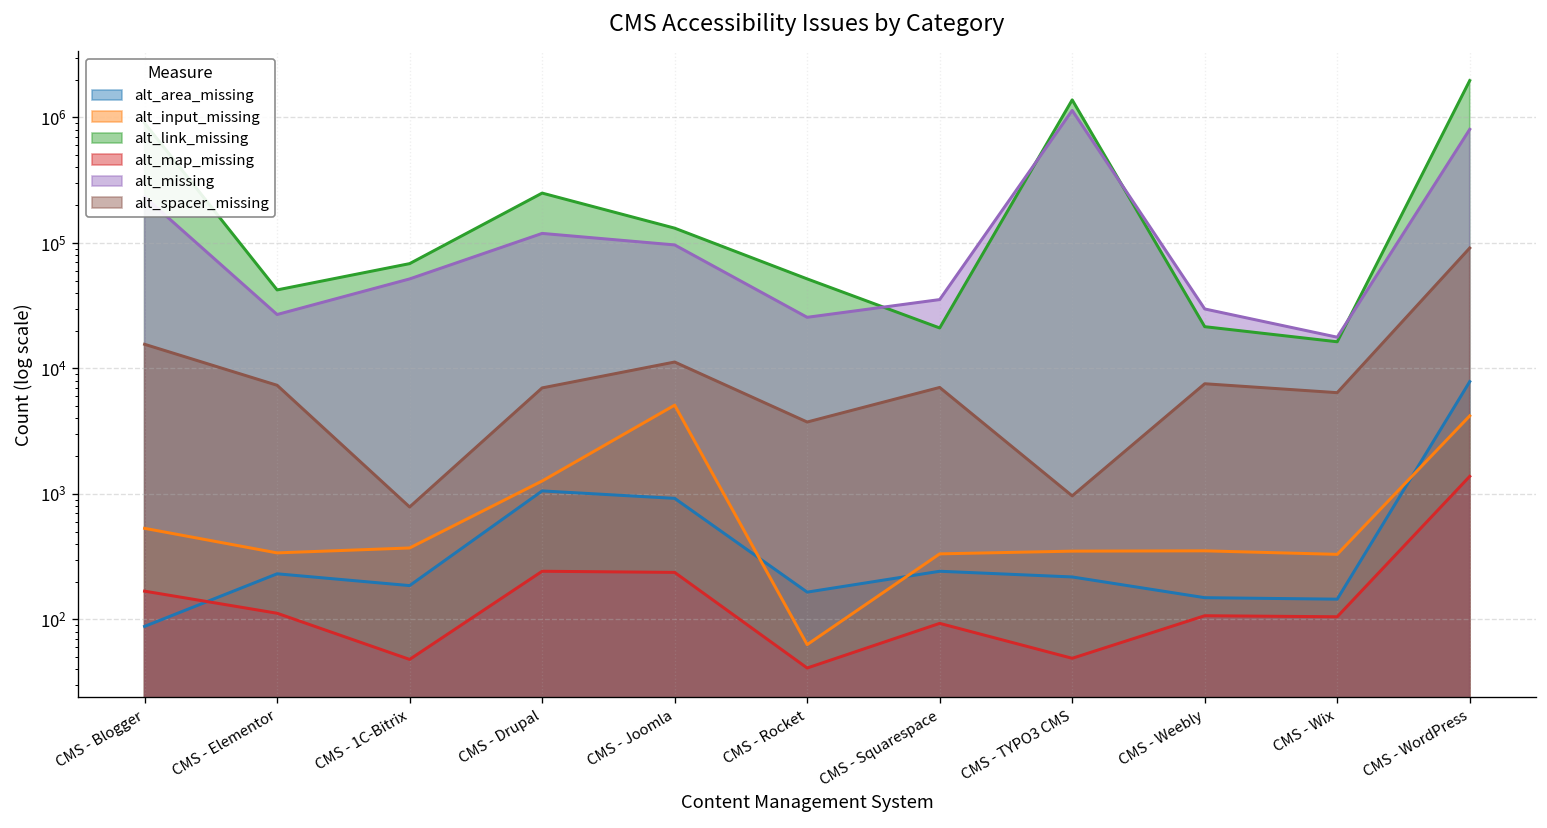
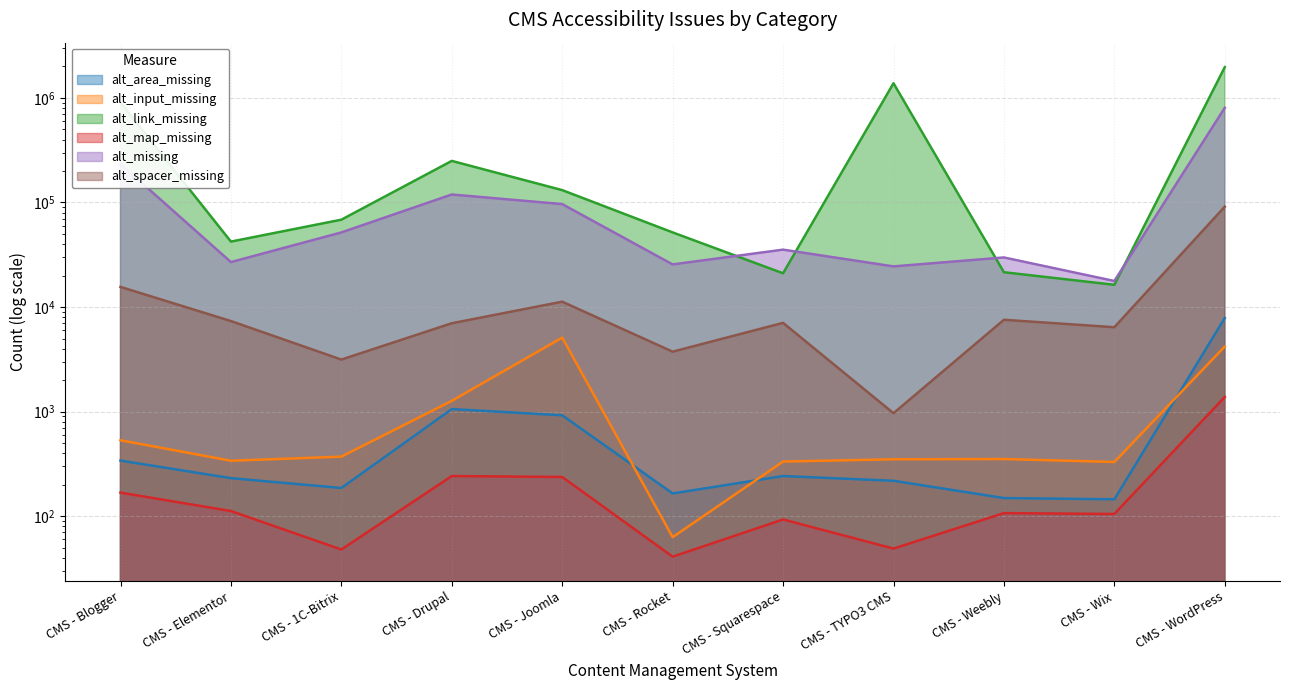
  {
    "alt_area_missing": {
-     "CMS - Blogger": 90,
+     "CMS - Blogger": 340,
      "CMS - Elementor": 230,
      "CMS - 1C-Bitrix": 190,
      "CMS - Drupal": 1100,
      "CMS - Joomla": 900,
      "CMS - Rocket": 170,
      "CMS - Squarespace": 240,
      "CMS - TYPO3 CMS": 220,
      "CMS - Weebly": 150,
      "CMS - Wix": 150,
      "CMS - WordPress": 8000
    },
    "alt_input_missing": {
      "CMS - Blogger": 500,
      "CMS - Elementor": 340,
      "CMS - 1C-Bitrix": 370,
      "CMS - Drupal": 1300,
      "CMS - Joomla": 5000,
      "CMS - Rocket": 60,
      "CMS - Squarespace": 330,
      "CMS - TYPO3 CMS": 350,
      "CMS - Weebly": 350,
      "CMS - Wix": 330,
      "CMS - WordPress": 4200
    },
    "alt_link_missing": {
      "CMS - Elementor": 42000,
      "CMS - 1C-Bitrix": 70000,
      "CMS - Drupal": 250000,
      "CMS - Joomla": 130000,
      "CMS - Rocket": 50000,
      "CMS - Squarespace": 21000,
      "CMS - TYPO3 CMS": 1400000,
      "CMS - Weebly": 22000,
      "CMS - Wix": 16000,
      "CMS - WordPress": 2000000
    },
    "alt_map_missing": {
      "CMS - Blogger": 170,
      "CMS - Elementor": 110,
      "CMS - 1C-Bitrix": 50,
      "CMS - Drupal": 240,
      "CMS - Joomla": 240,
      "CMS - Rocket": 41,
      "CMS - Squarespace": 90,
      "CMS - TYPO3 CMS": 50,
      "CMS - Weebly": 110,
      "CMS - Wix": 110,
      "CMS - WordPress": 1400
    },
    "alt_missing": {
      "CMS - Elementor": 27000,
      "CMS - 1C-Bitrix": 50000,
      "CMS - Drupal": 120000,
      "CMS - Joomla": 100000,
      "CMS - Rocket": 26000,
      "CMS - Squarespace": 35000,
-     "CMS - TYPO3 CMS": 1100000,
+     "CMS - TYPO3 CMS": 24000,
      "CMS - Weebly": 30000,
      "CMS - Wix": 18000,
      "CMS - WordPress": 800000
    },
    "alt_spacer_missing": {
      "CMS - Blogger": 16000,
      "CMS - Elementor": 7000,
-     "CMS - 1C-Bitrix": 800,
+     "CMS - 1C-Bitrix": 3100,
      "CMS - Drupal": 7000,
      "CMS - Joomla": 11000,
      "CMS - Rocket": 3700,
      "CMS - Squarespace": 7000,
      "CMS - TYPO3 CMS": 1000,
      "CMS - Weebly": 8000,
      "CMS - Wix": 6000,
      "CMS - WordPress": 90000
    }
  }
